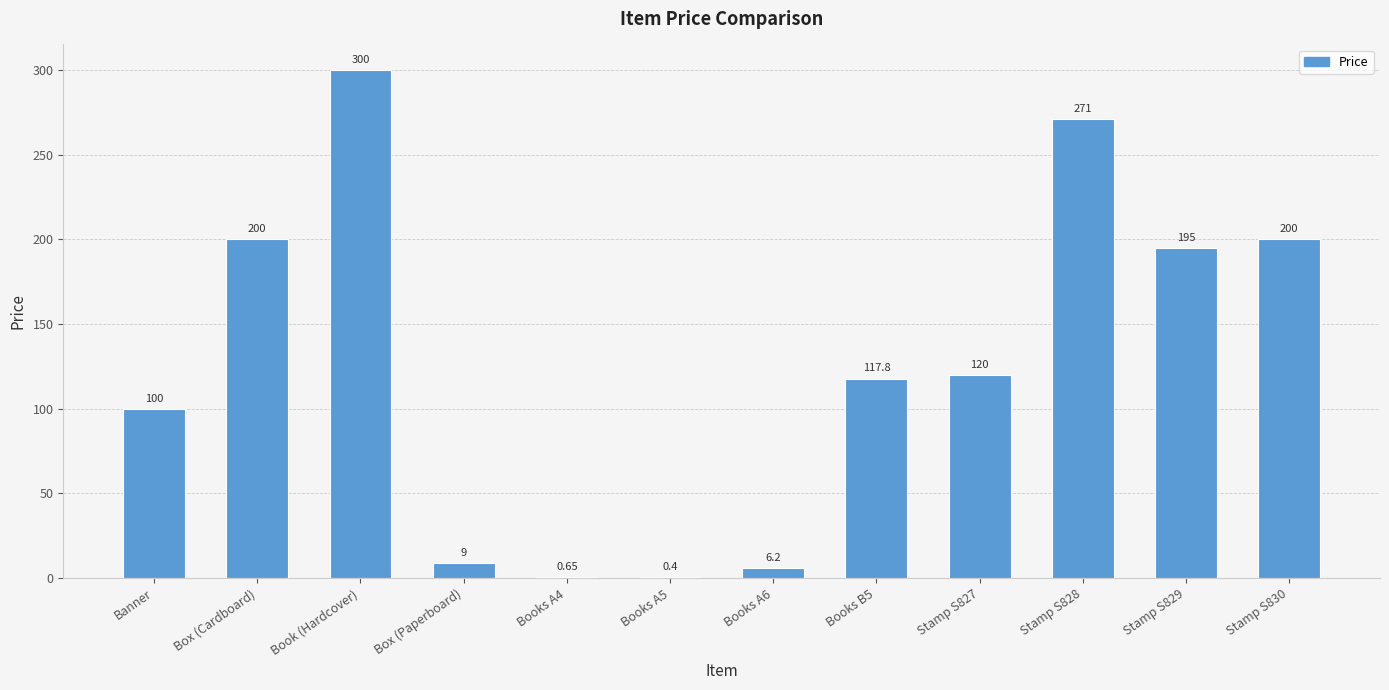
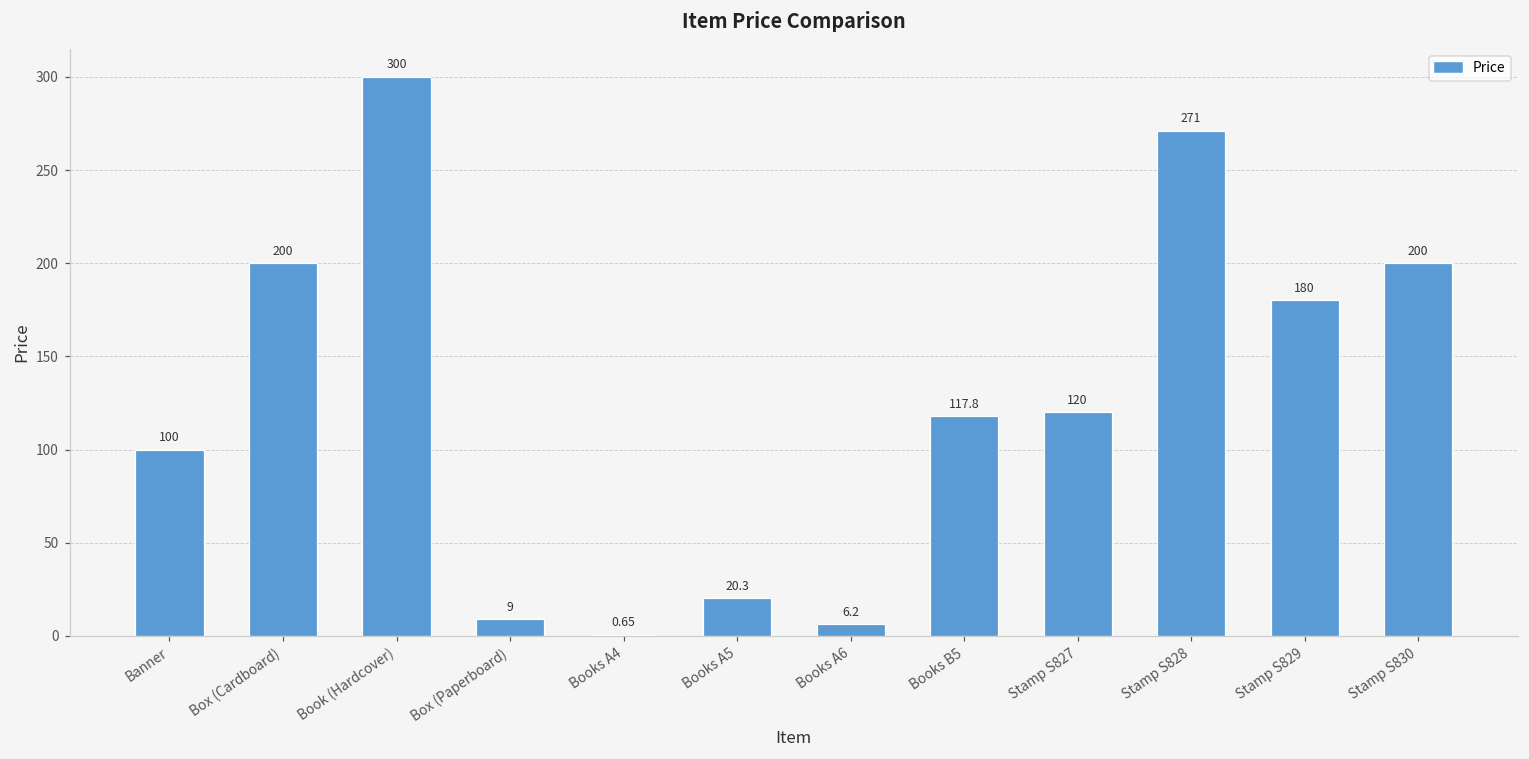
  {
    "Banner": 100,
    "Box (Cardboard)": 200,
    "Book (Hardcover)": 300,
    "Box (Paperboard)": 9,
    "Books A4": 0.65,
-   "Books A5": 0.4,
+   "Books A5": 20.3,
    "Books A6": 6.2,
    "Books B5": 117.8,
    "Stamp S827": 120,
    "Stamp S828": 271,
-   "Stamp S829": 195,
+   "Stamp S829": 180,
    "Stamp S830": 200
  }
